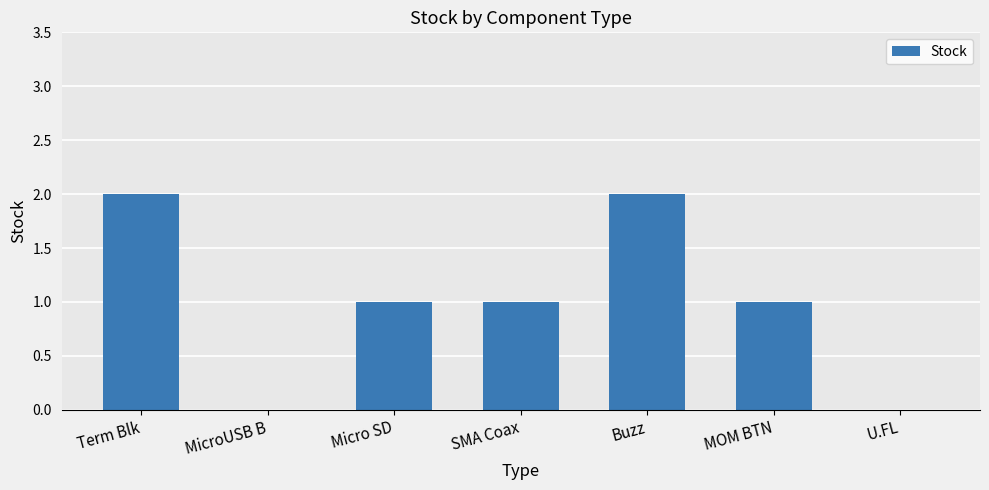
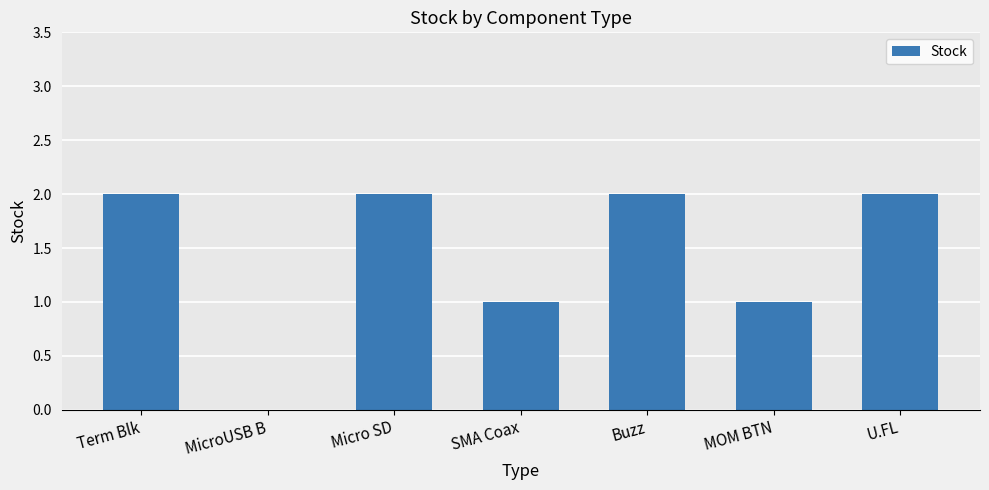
  {
    "Term Blk": 2,
    "MicroUSB B": 0,
-   "Micro SD": 1,
+   "Micro SD": 2,
    "SMA Coax": 1,
    "Buzz": 2,
    "MOM BTN": 1,
-   "U.FL": 0
+   "U.FL": 2
  }
